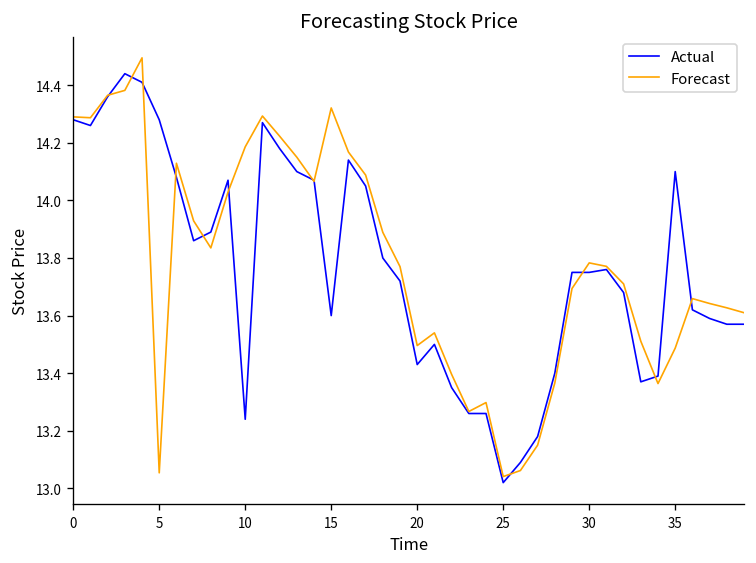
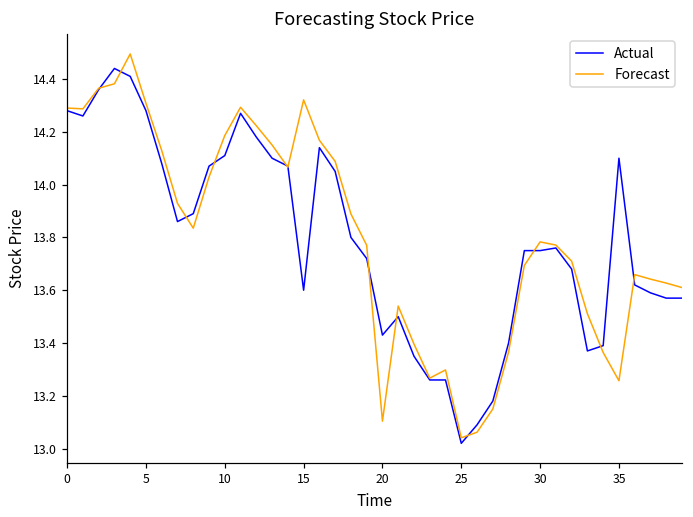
  {
    "Actual": {
      "5": 14.28,
-     "10": 13.24,
+     "10": 14.11,
      "15": 13.60,
      "20": 13.43,
      "25": 13.02,
      "30": 13.75,
      "35": 14.10
    },
    "Forecast": {
-     "5": 13.05,
+     "5": 14.31,
      "10": 14.19,
      "15": 14.32,
-     "20": 13.50,
+     "20": 13.10,
      "25": 13.04,
      "30": 13.78,
-     "35": 13.49
+     "35": 13.26
    }
  }
